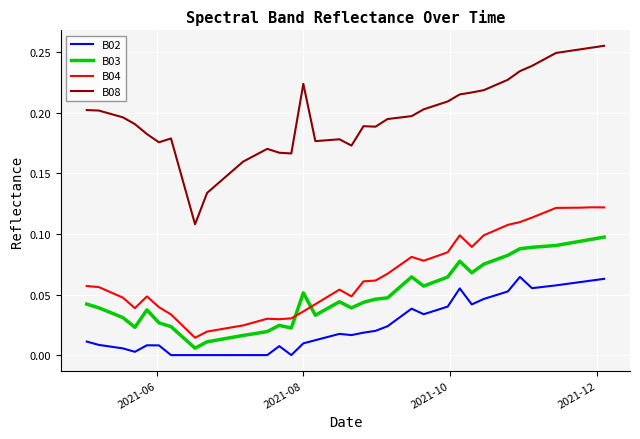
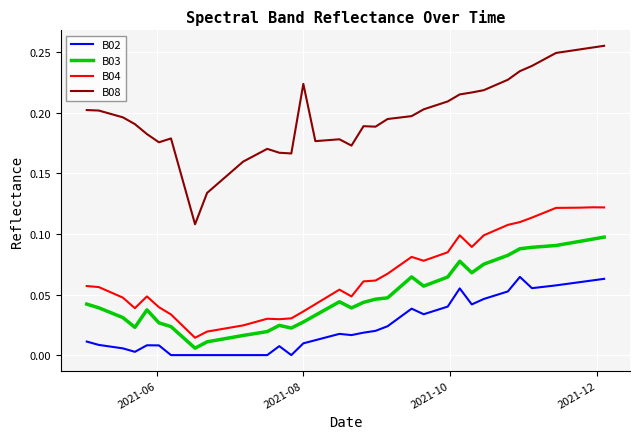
  {
    "B02": {
      "2021-08": 0.010
    },
    "B03": {
-     "2021-08": 0.051
+     "2021-08": 0.027
    },
    "B04": {
      "2021-08": 0.036
    },
    "B08": {
      "2021-08": 0.224
    }
  }
